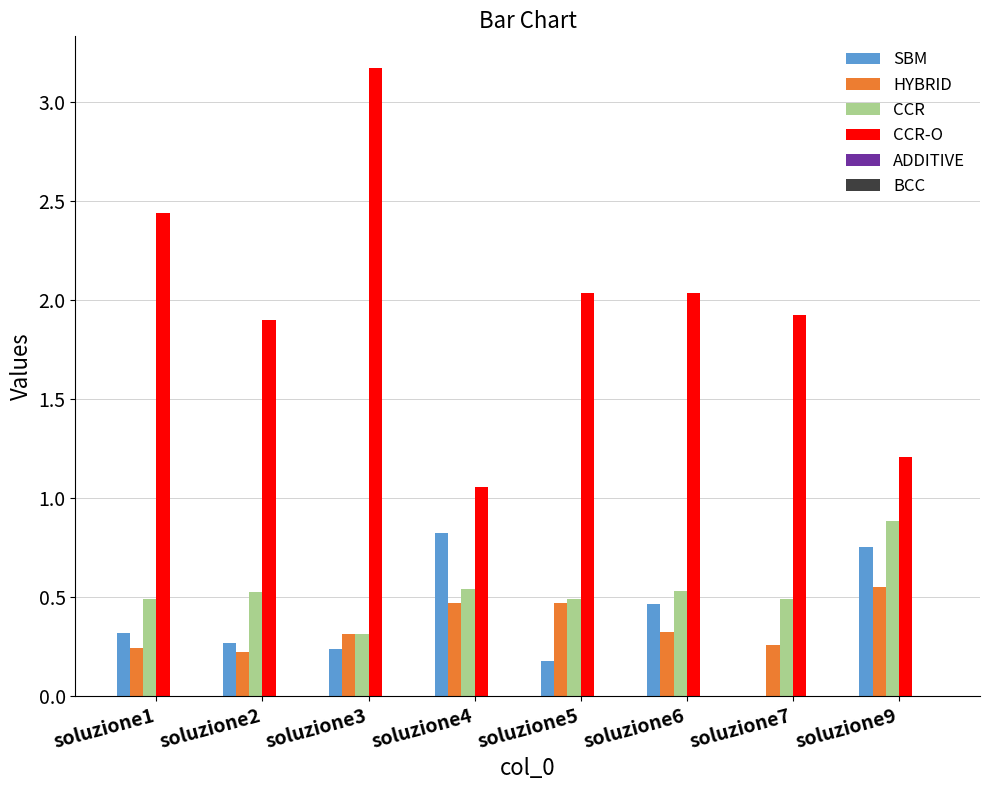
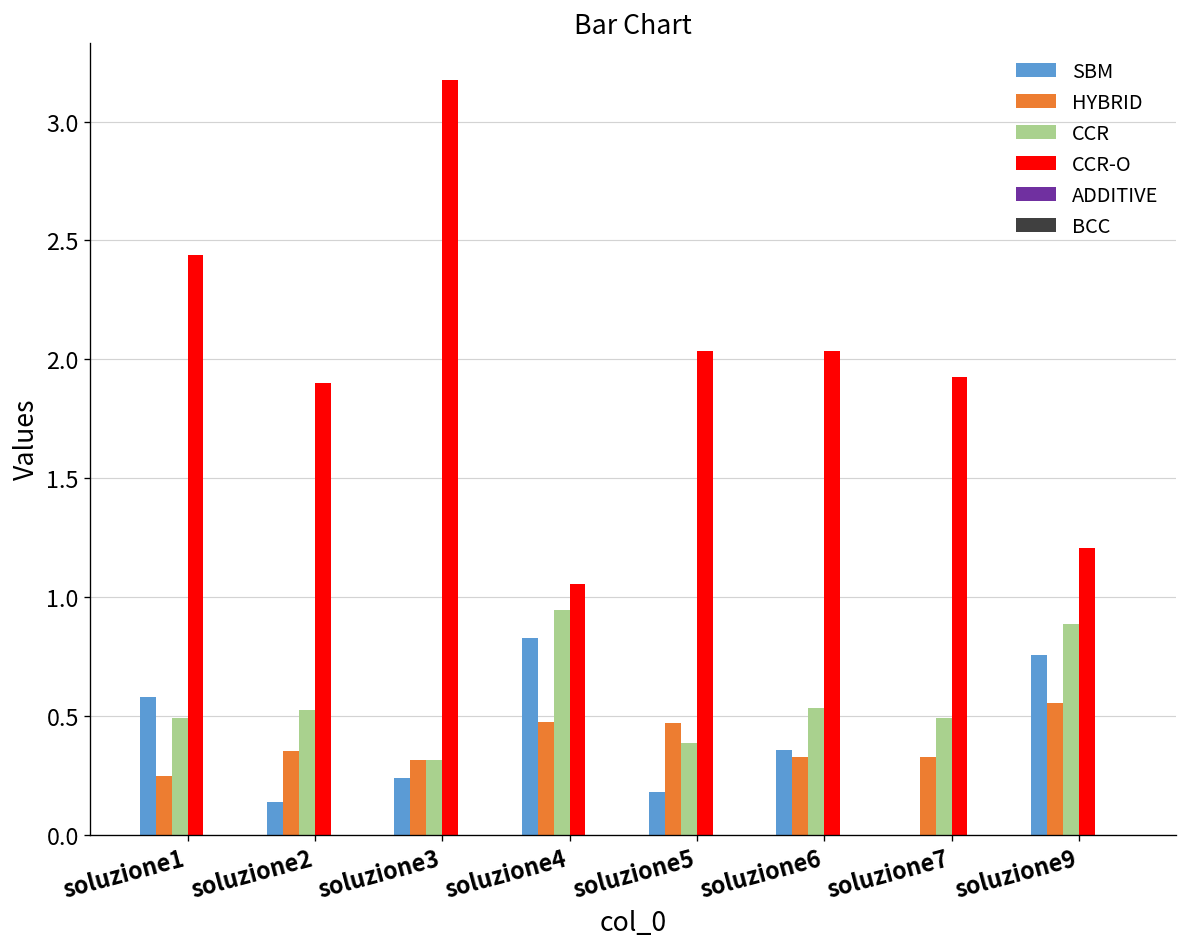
  {
    "SBM": {
-     "soluzione1": 0.32,
-     "soluzione2": 0.27,
+     "soluzione1": 0.58,
+     "soluzione2": 0.14,
      "soluzione3": 0.24,
      "soluzione4": 0.83,
      "soluzione5": 0.18,
-     "soluzione6": 0.47,
+     "soluzione6": 0.36,
      "soluzione9": 0.76
    },
    "HYBRID": {
      "soluzione1": 0.25,
-     "soluzione2": 0.22,
+     "soluzione2": 0.35,
      "soluzione3": 0.31,
      "soluzione4": 0.47,
      "soluzione5": 0.47,
      "soluzione6": 0.33,
-     "soluzione7": 0.26,
+     "soluzione7": 0.33,
      "soluzione9": 0.55
    },
    "CCR": {
      "soluzione1": 0.49,
      "soluzione2": 0.53,
      "soluzione3": 0.32,
-     "soluzione4": 0.54,
-     "soluzione5": 0.49,
+     "soluzione4": 0.95,
+     "soluzione5": 0.38,
      "soluzione6": 0.53,
      "soluzione7": 0.49,
      "soluzione9": 0.89
    },
    "CCR-O": {
      "soluzione1": 2.44,
      "soluzione2": 1.90,
      "soluzione3": 3.17,
      "soluzione4": 1.06,
      "soluzione5": 2.04,
      "soluzione6": 2.04,
      "soluzione7": 1.93,
      "soluzione9": 1.21
    },
    "ADDITIVE": {
      "soluzione1": 0.00,
      "soluzione2": 0.00,
      "soluzione3": 0.00,
      "soluzione4": 0.00,
      "soluzione5": 0.00,
      "soluzione6": 0.00,
      "soluzione7": 0.00,
      "soluzione9": 0.00
    },
    "BCC": {
      "soluzione1": 0.00,
      "soluzione2": 0.00,
      "soluzione3": 0.00,
      "soluzione4": 0.00,
      "soluzione5": 0.00,
      "soluzione6": 0.00,
      "soluzione7": 0.00,
      "soluzione9": 0.00
    }
  }
